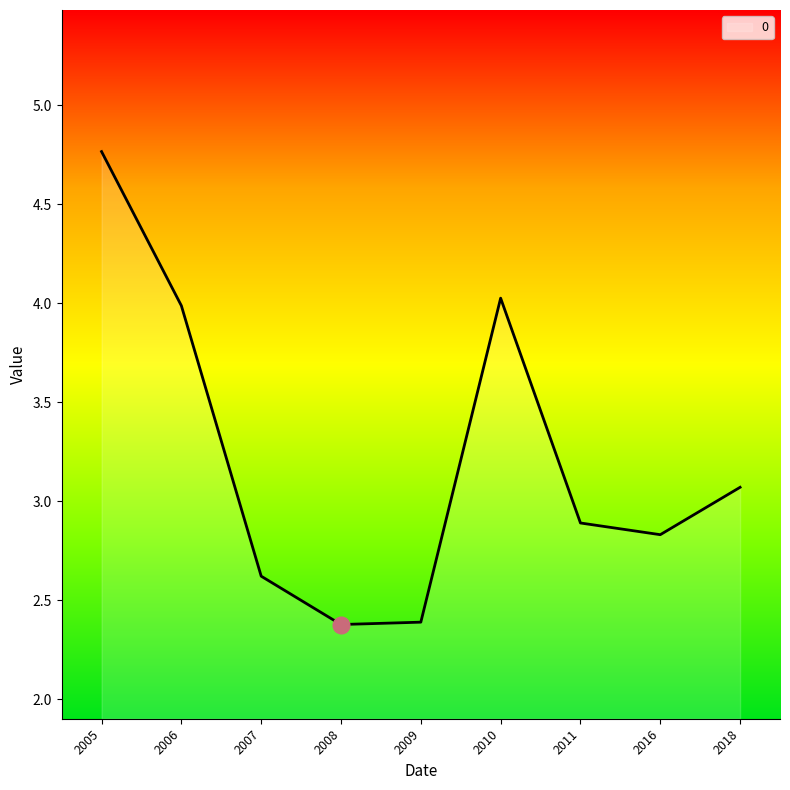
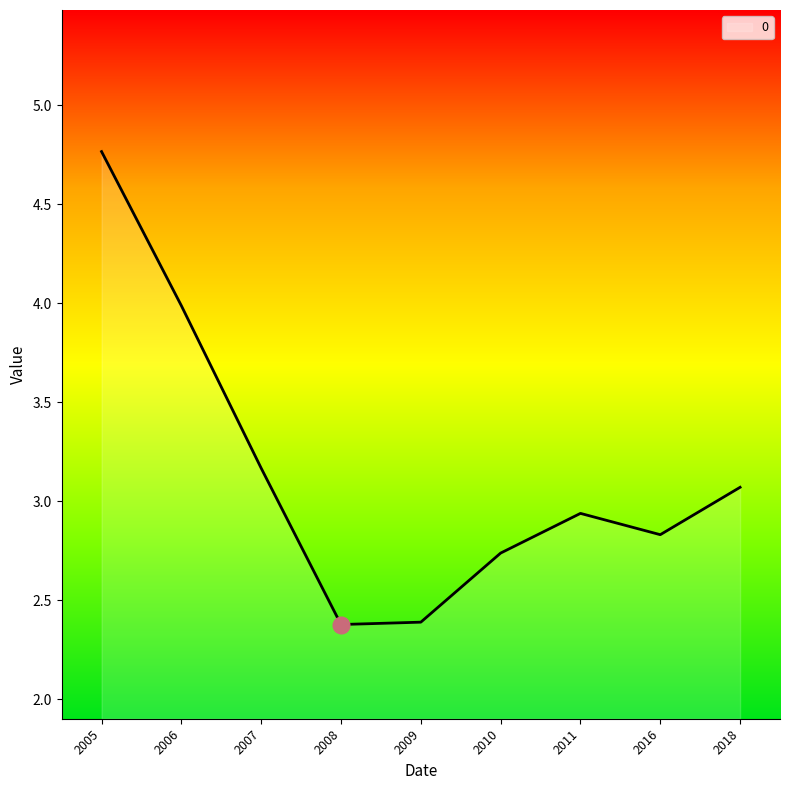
  {
    "0": {
      "2005": 4.77,
      "2006": 3.99,
-     "2007": 2.62,
+     "2007": 3.17,
      "2009": 2.39,
-     "2010": 4.03,
-     "2011": 2.89,
+     "2010": 2.74,
+     "2011": 2.94,
      "2016": 2.83,
      "2018": 3.07
    }
  }
